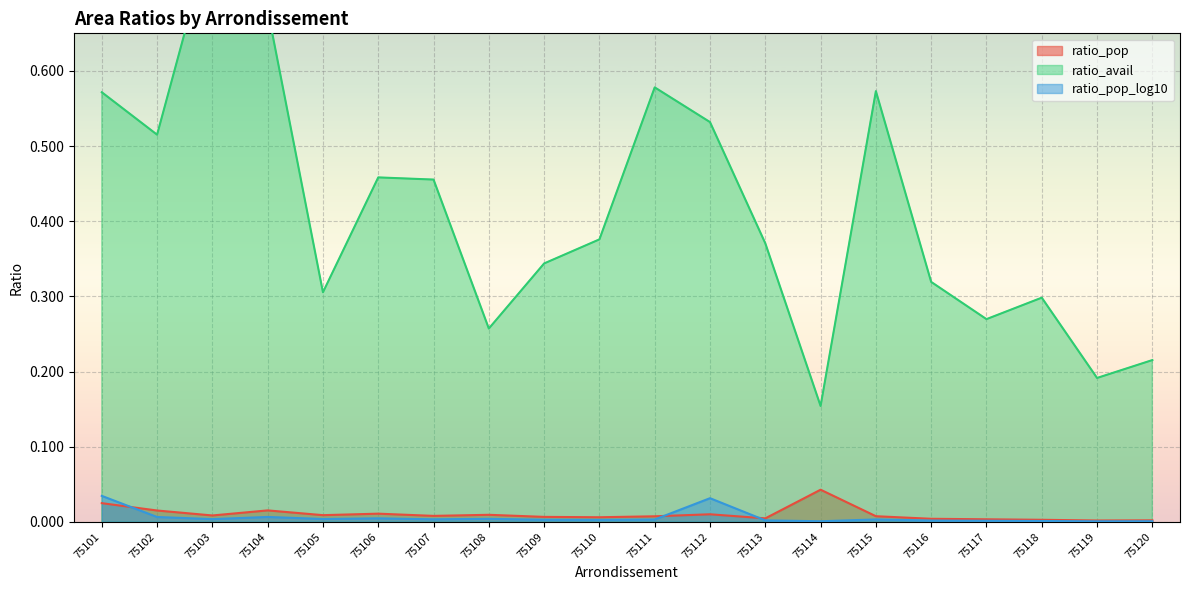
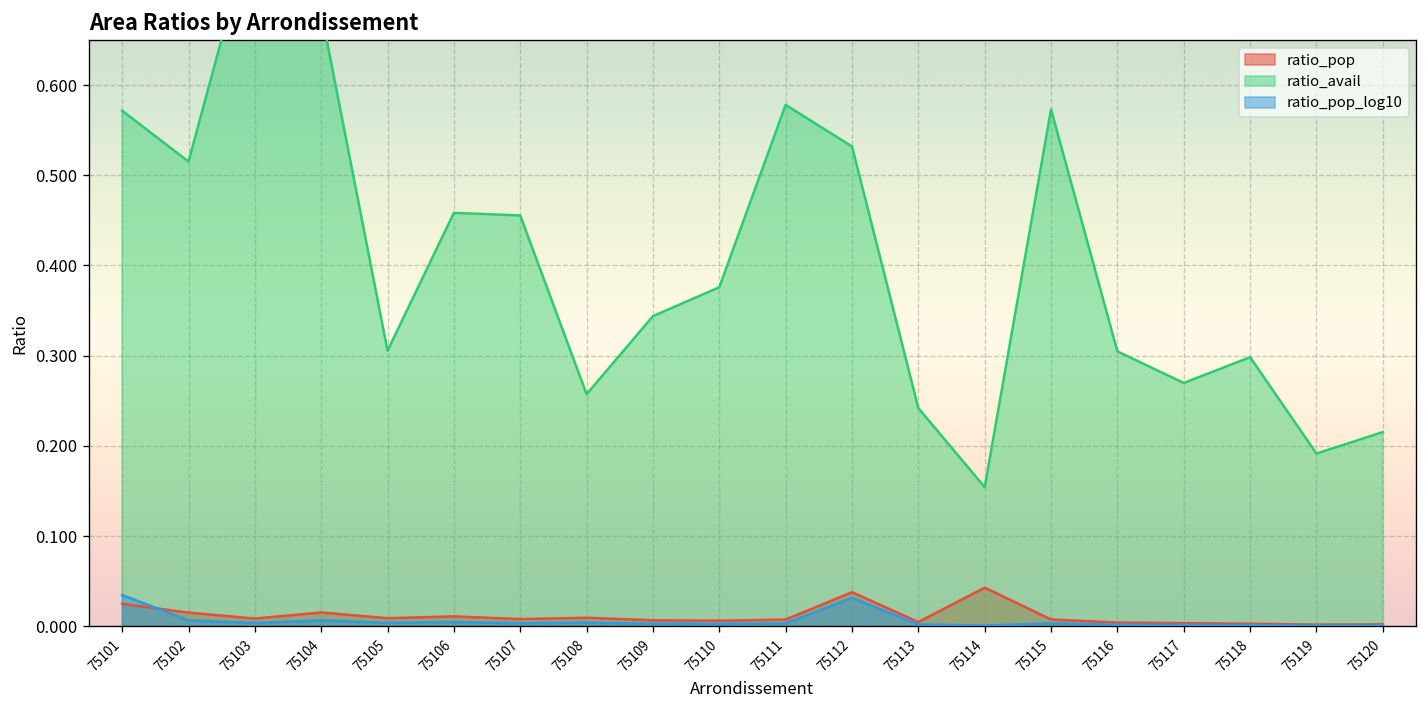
  {
    "ratio_pop": {
      "75101": 0.02,
      "75102": 0.02,
      "75103": 0.01,
      "75104": 0.02,
      "75105": 0.01,
      "75106": 0.01,
      "75107": 0.01,
      "75108": 0.01,
      "75109": 0.01,
      "75110": 0.01,
      "75111": 0.01,
-     "75112": 0.01,
+     "75112": 0.04,
      "75114": 0.04,
      "75115": 0.01
    },
    "ratio_avail": {
      "75101": 0.57,
      "75102": 0.52,
      "75105": 0.31,
      "75106": 0.46,
      "75107": 0.46,
      "75108": 0.26,
      "75109": 0.34,
      "75110": 0.38,
      "75111": 0.58,
      "75112": 0.53,
-     "75113": 0.37,
+     "75113": 0.24,
      "75114": 0.15,
      "75115": 0.57,
-     "75116": 0.32,
+     "75116": 0.30,
      "75117": 0.27,
      "75118": 0.30,
      "75119": 0.19,
      "75120": 0.22
    },
    "ratio_pop_log10": {
      "75101": 0.03,
      "75102": 0.01,
      "75103": 0.00,
      "75104": 0.01,
      "75105": 0.00,
      "75106": 0.00,
      "75107": 0.00,
      "75108": 0.00,
      "75109": 0.00,
      "75110": 0.00,
      "75111": 0.00,
      "75112": 0.03,
      "75114": 0.00,
      "75115": 0.00
    }
  }
